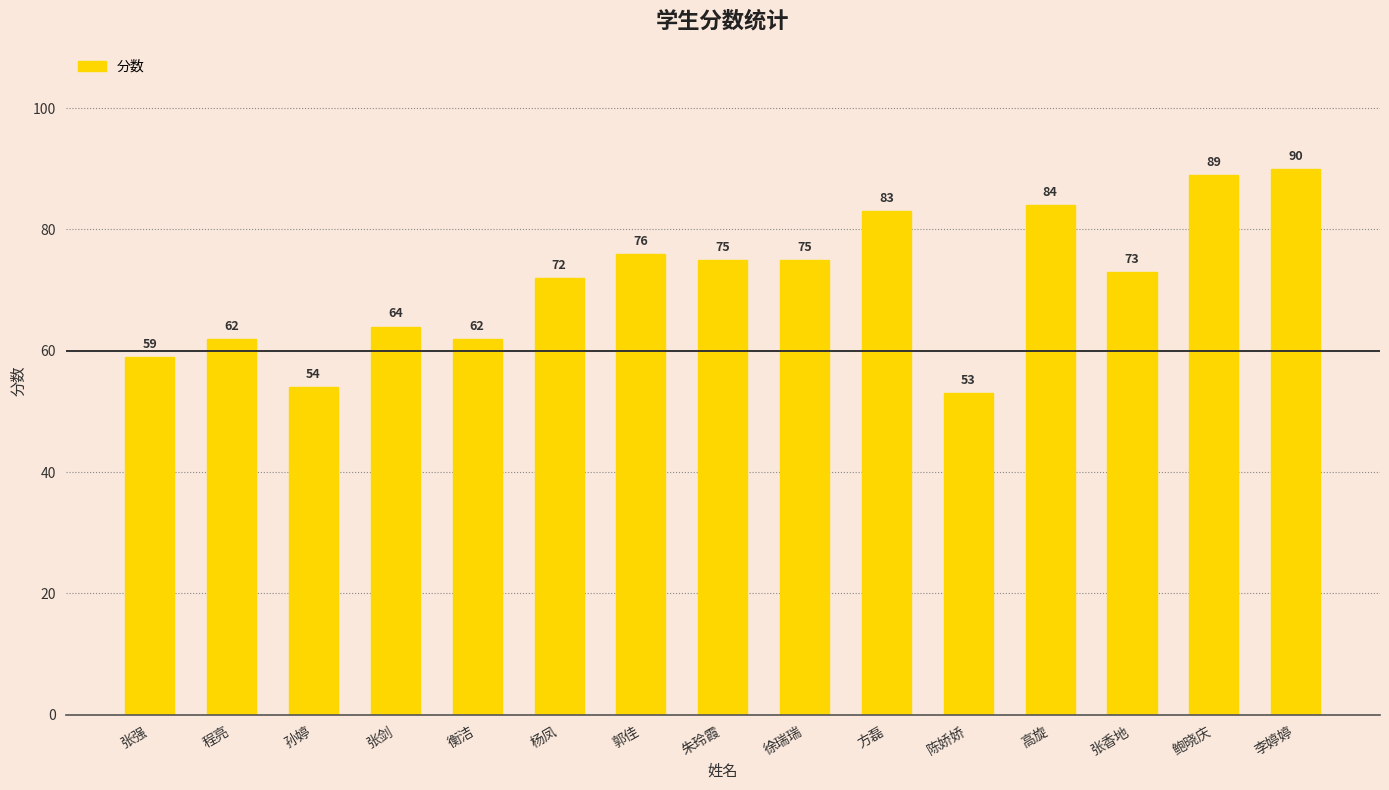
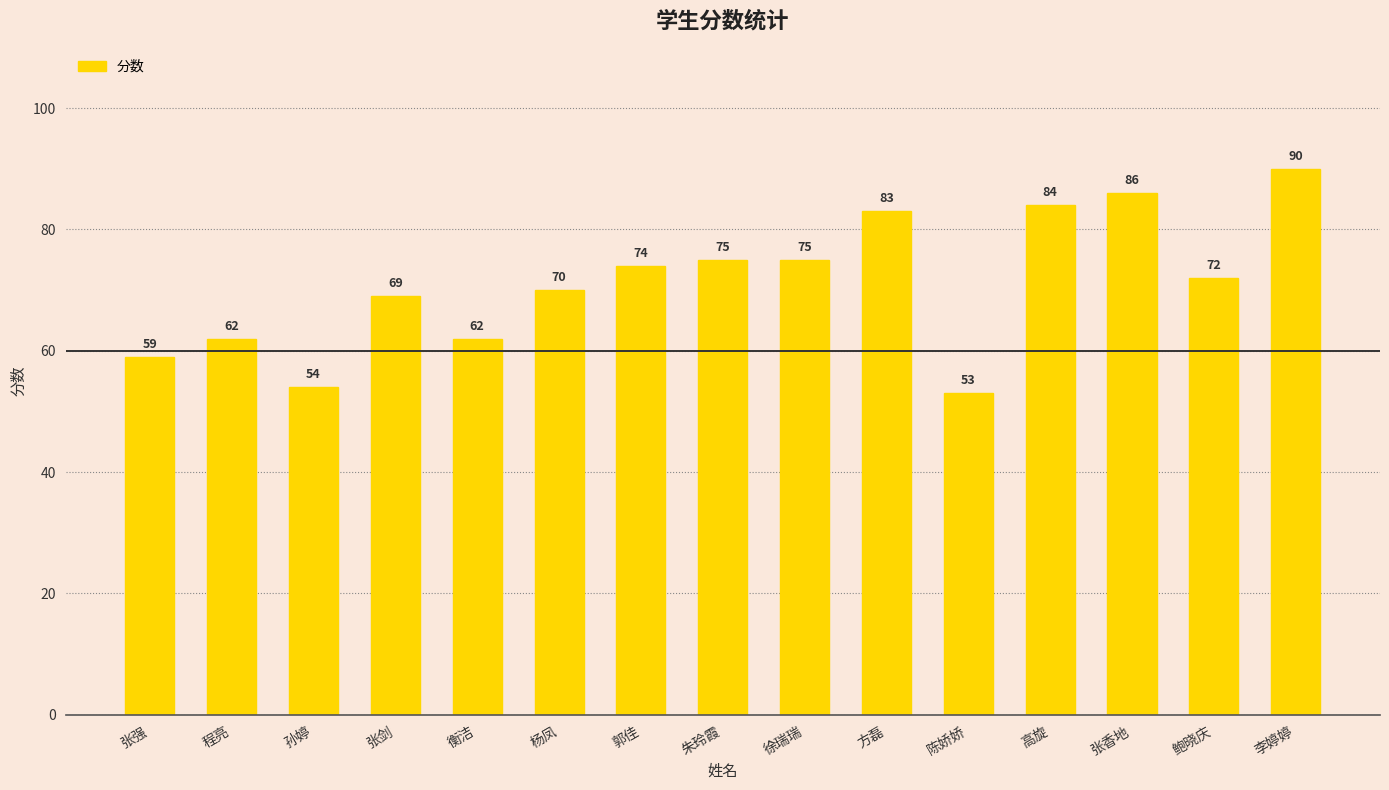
  {
    "张强": 59,
    "程亮": 62,
    "孙婷": 54,
-   "张剑": 64,
+   "张剑": 69,
    "衡洁": 62,
-   "杨凤": 72,
-   "郭佳": 76,
+   "杨凤": 70,
+   "郭佳": 74,
    "朱玲霞": 75,
    "徐瑞瑞": 75,
    "方磊": 83,
    "陈娇娇": 53,
    "高旋": 84,
-   "张香地": 73,
-   "鲍晓庆": 89,
+   "张香地": 86,
+   "鲍晓庆": 72,
    "李婷婷": 90
  }
